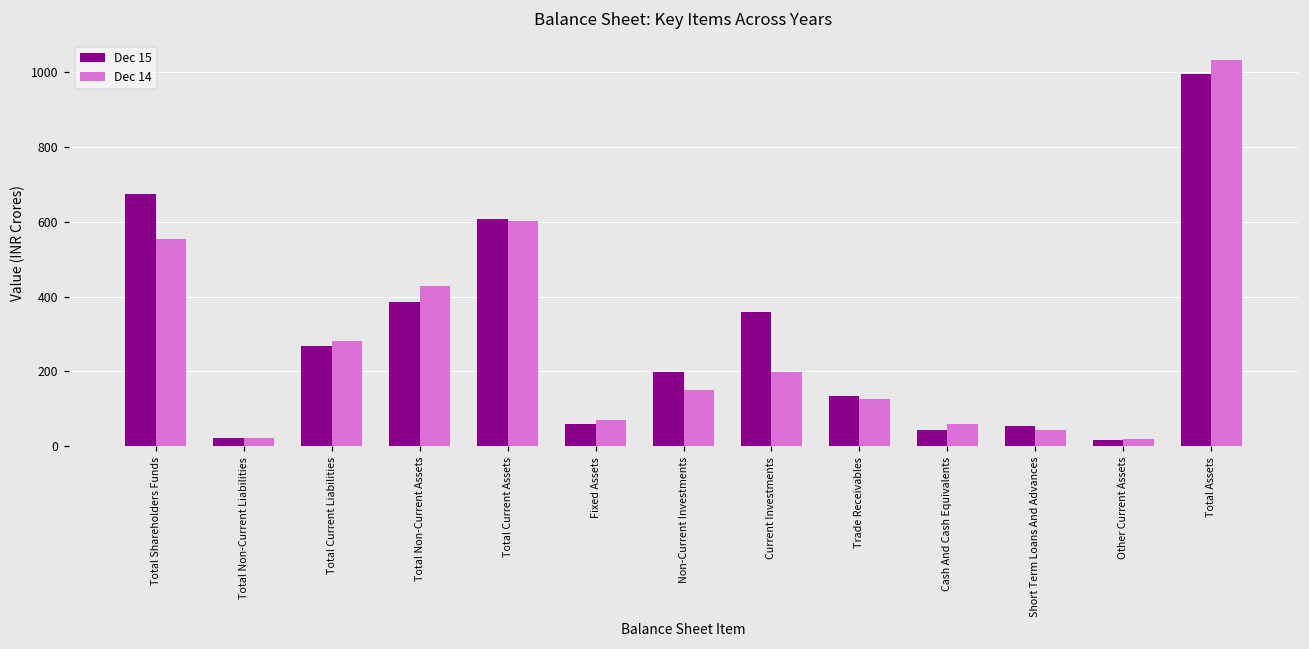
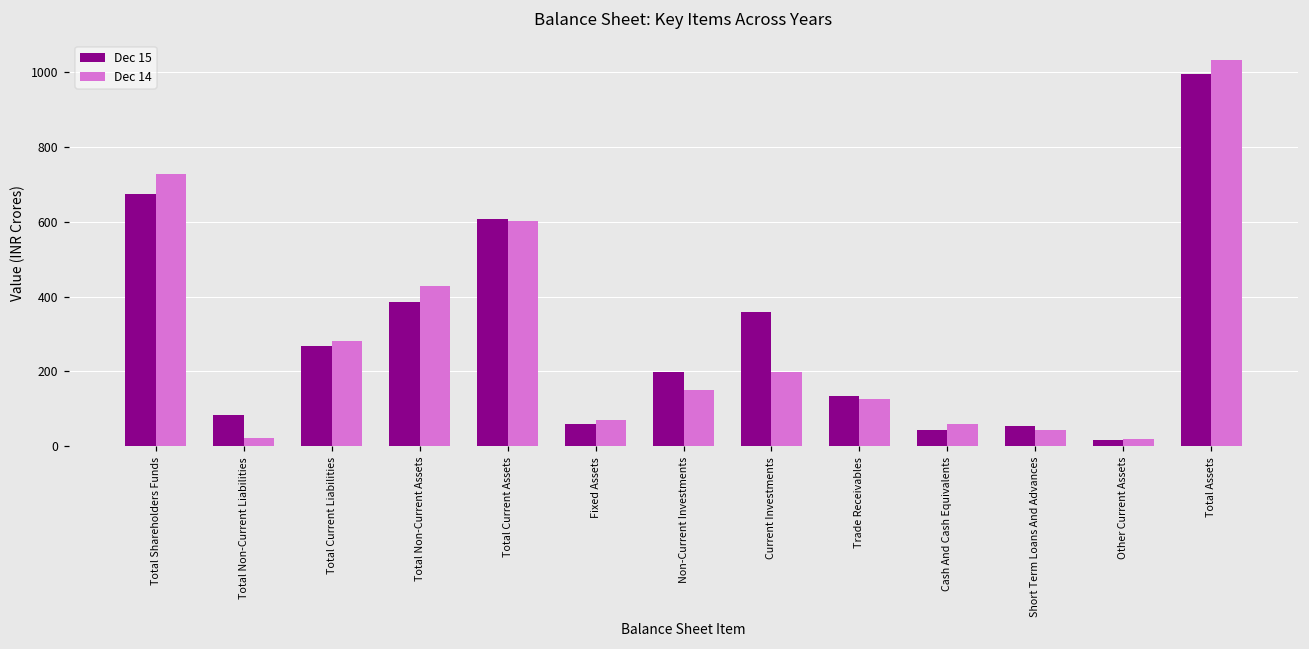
  {
    "Dec 15": {
      "Total Shareholders Funds": 680,
-     "Total Non-Current Liabilities": 20,
+     "Total Non-Current Liabilities": 80,
      "Total Current Liabilities": 270,
      "Total Non-Current Assets": 380,
      "Total Current Assets": 610,
      "Fixed Assets": 60,
      "Non-Current Investments": 200,
      "Current Investments": 360,
      "Trade Receivables": 140,
      "Cash And Cash Equivalents": 40,
      "Short Term Loans And Advances": 50,
      "Other Current Assets": 20,
      "Total Assets": 990
    },
    "Dec 14": {
-     "Total Shareholders Funds": 550,
+     "Total Shareholders Funds": 730,
      "Total Non-Current Liabilities": 20,
      "Total Current Liabilities": 280,
      "Total Non-Current Assets": 430,
      "Total Current Assets": 600,
      "Fixed Assets": 70,
      "Non-Current Investments": 150,
      "Current Investments": 200,
      "Trade Receivables": 130,
      "Cash And Cash Equivalents": 60,
      "Short Term Loans And Advances": 40,
      "Other Current Assets": 20,
      "Total Assets": 1030
    }
  }
